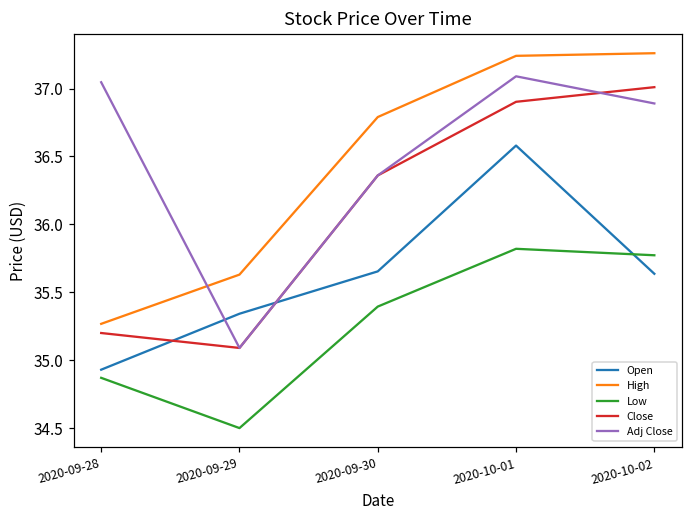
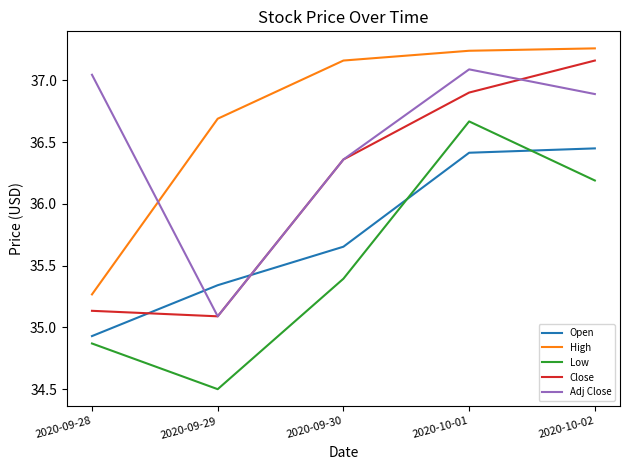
  {
    "Open": {
      "2020-09-28": 34.93,
      "2020-09-29": 35.34,
      "2020-09-30": 35.65,
-     "2020-10-01": 36.58,
-     "2020-10-02": 35.64
+     "2020-10-01": 36.41,
+     "2020-10-02": 36.45
    },
    "High": {
      "2020-09-28": 35.27,
-     "2020-09-29": 35.63,
-     "2020-09-30": 36.79,
+     "2020-09-29": 36.69,
+     "2020-09-30": 37.16,
      "2020-10-01": 37.24,
      "2020-10-02": 37.26
    },
    "Low": {
      "2020-09-28": 34.87,
      "2020-09-29": 34.50,
      "2020-09-30": 35.39,
-     "2020-10-01": 35.82,
-     "2020-10-02": 35.77
+     "2020-10-01": 36.67,
+     "2020-10-02": 36.19
    },
    "Close": {
-     "2020-09-28": 35.20,
+     "2020-09-28": 35.13,
      "2020-10-01": 36.90,
-     "2020-10-02": 37.01
+     "2020-10-02": 37.16
    },
    "Adj Close": {
      "2020-09-28": 37.05,
      "2020-10-01": 37.09,
      "2020-10-02": 36.89
    }
  }
